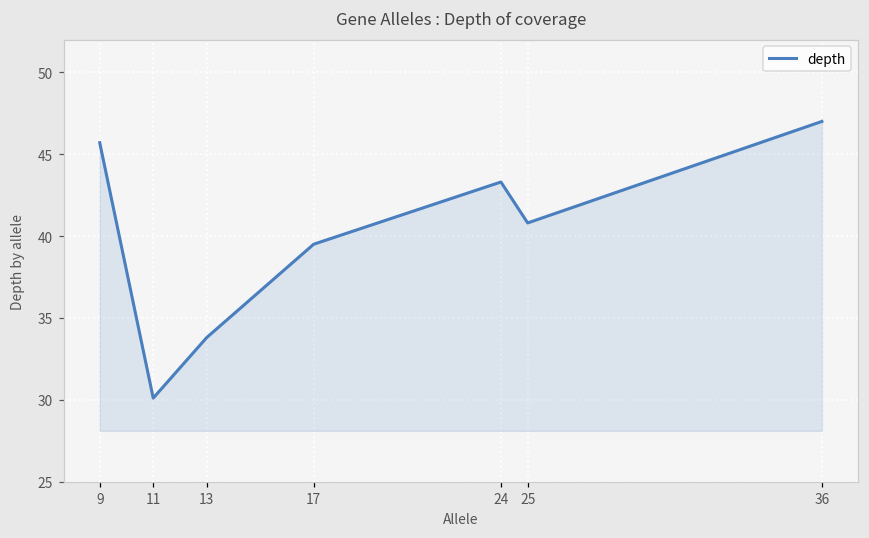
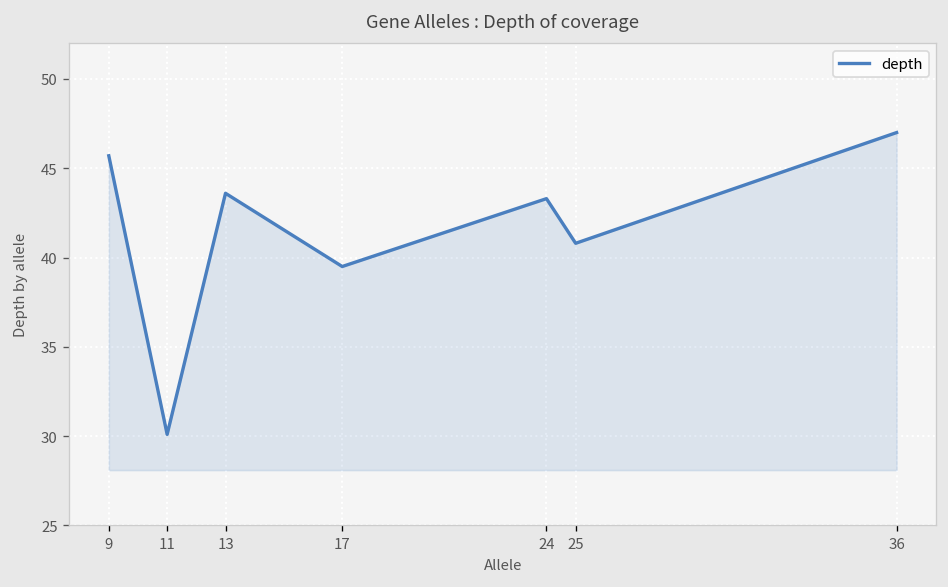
  {
    "9": 45.7,
    "11": 30.1,
-   "13": 33.8,
+   "13": 43.6,
    "17": 39.5,
    "24": 43.3,
    "25": 40.8,
    "36": 47.0
  }
